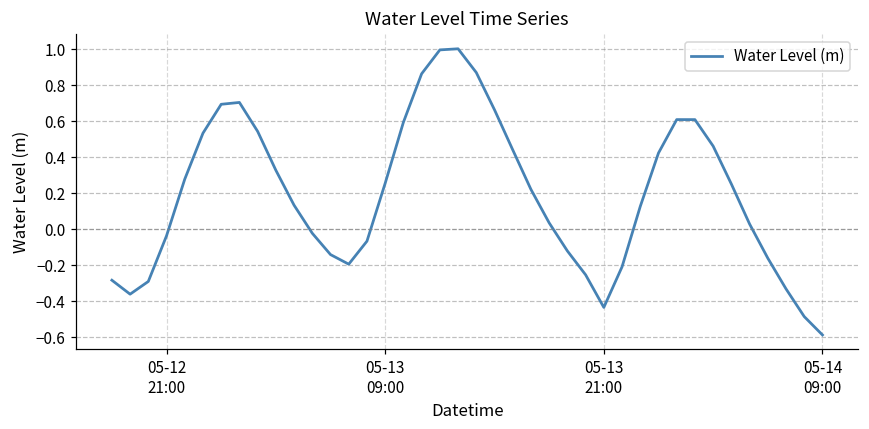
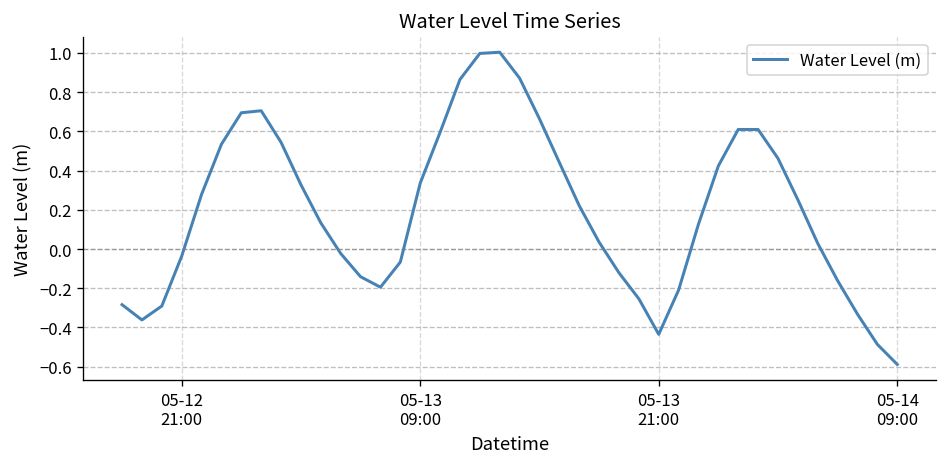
  {
    "05-12 21:00": -0.04,
-   "05-13 09:00": 0.26,
+   "05-13 09:00": 0.34,
    "05-13 21:00": -0.44,
    "05-14 09:00": -0.59
  }
